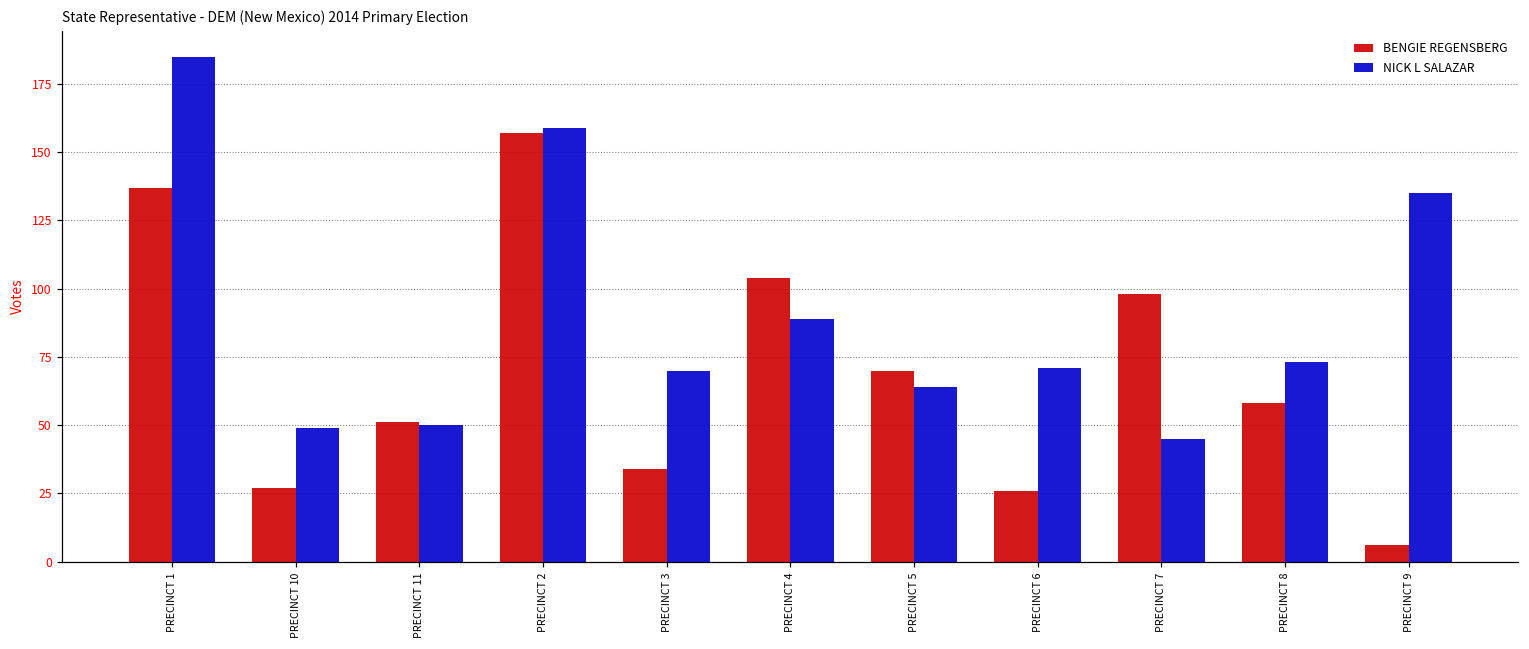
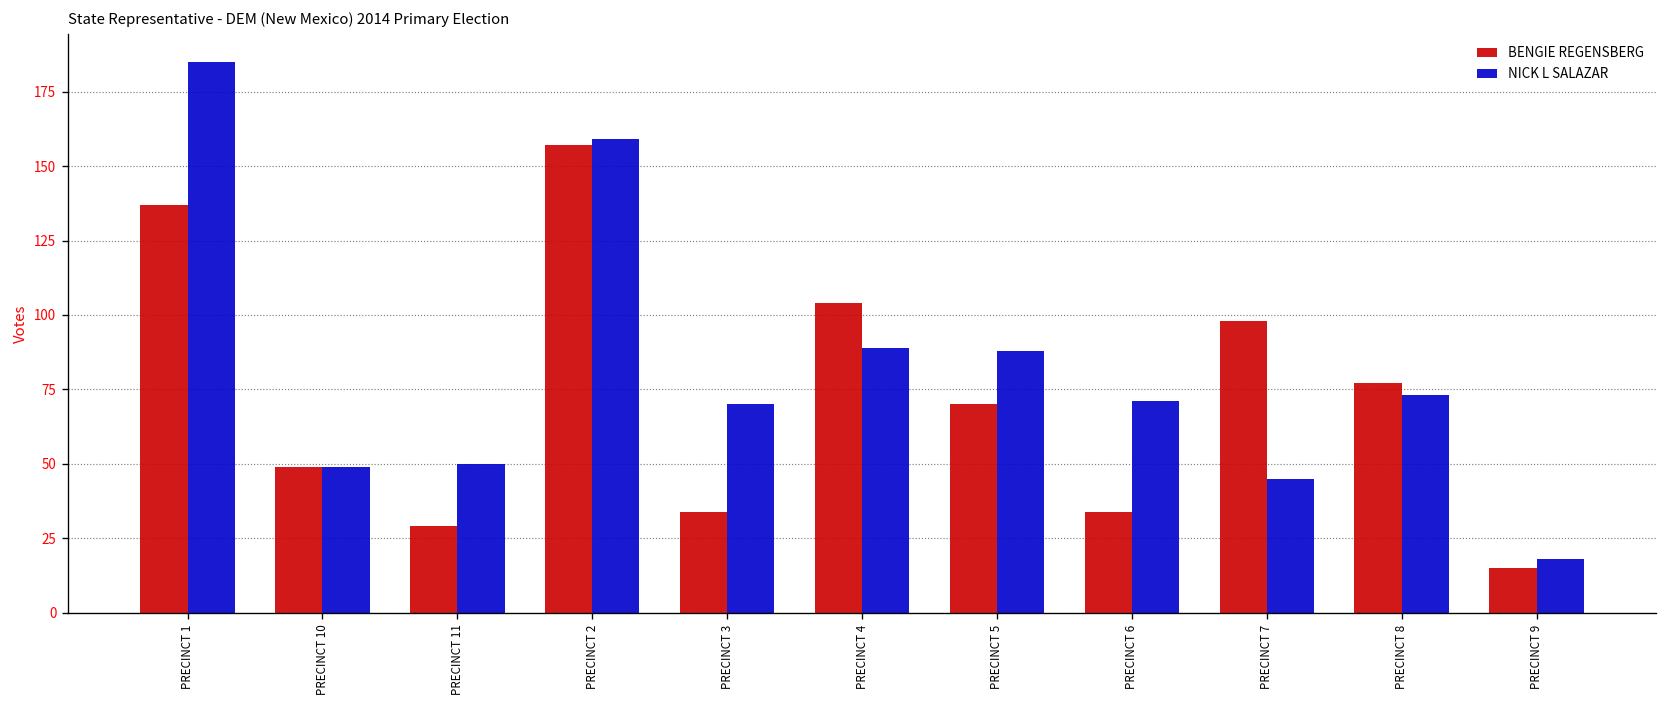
  {
    "BENGIE REGENSBERG": {
      "PRECINCT 1": 137,
-     "PRECINCT 10": 27,
-     "PRECINCT 11": 51,
+     "PRECINCT 10": 49,
+     "PRECINCT 11": 29,
      "PRECINCT 2": 157,
      "PRECINCT 3": 34,
      "PRECINCT 4": 104,
      "PRECINCT 5": 70,
-     "PRECINCT 6": 26,
+     "PRECINCT 6": 34,
      "PRECINCT 7": 98,
-     "PRECINCT 8": 58,
-     "PRECINCT 9": 6
+     "PRECINCT 8": 77,
+     "PRECINCT 9": 15
    },
    "NICK L SALAZAR": {
      "PRECINCT 1": 185,
      "PRECINCT 10": 49,
      "PRECINCT 11": 50,
      "PRECINCT 2": 159,
      "PRECINCT 3": 70,
      "PRECINCT 4": 89,
-     "PRECINCT 5": 64,
+     "PRECINCT 5": 88,
      "PRECINCT 6": 71,
      "PRECINCT 7": 45,
      "PRECINCT 8": 73,
-     "PRECINCT 9": 135
+     "PRECINCT 9": 18
    }
  }
